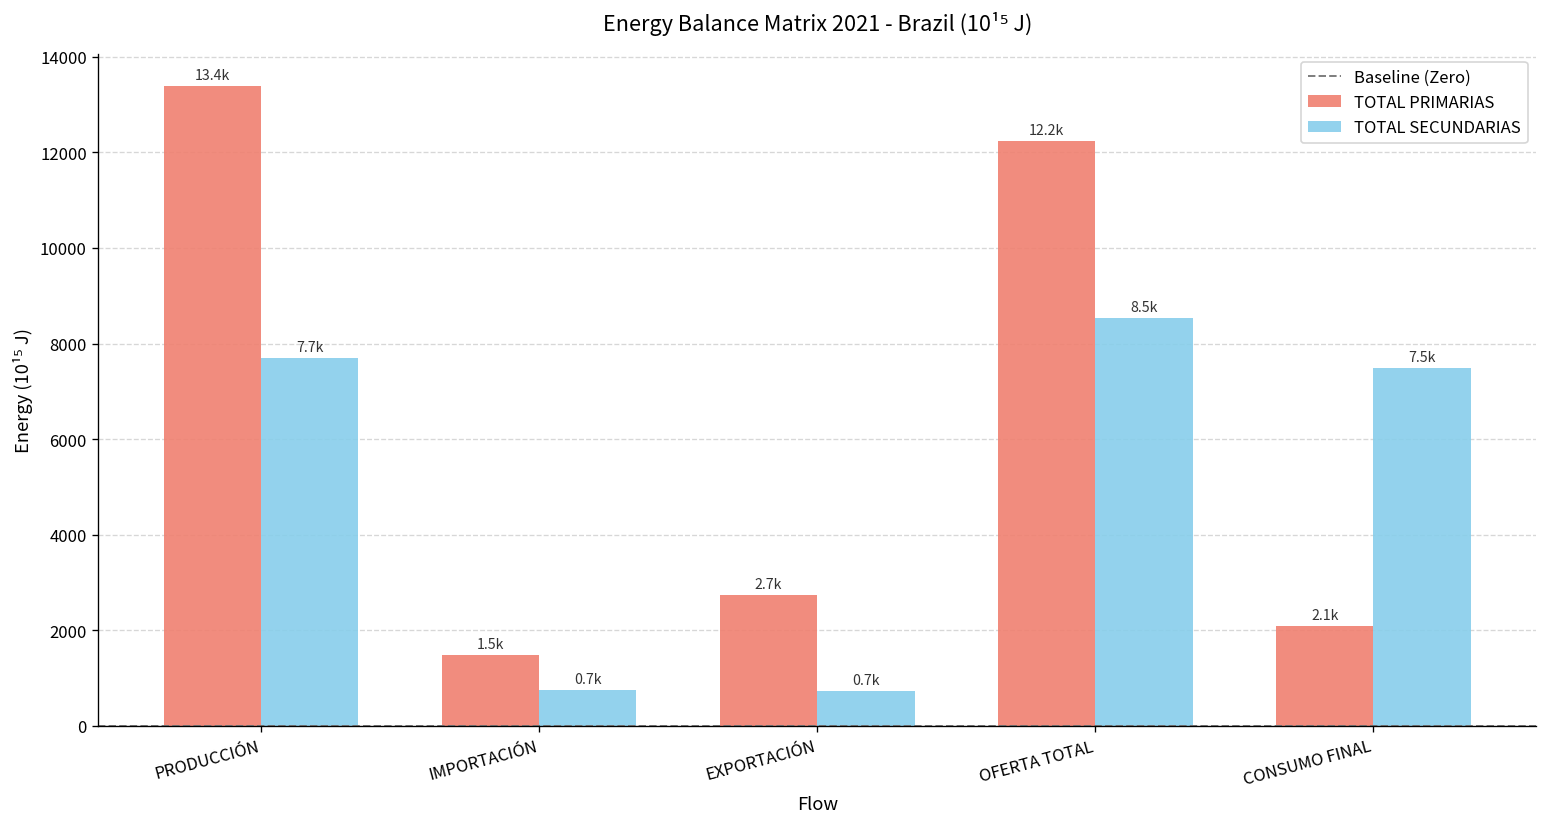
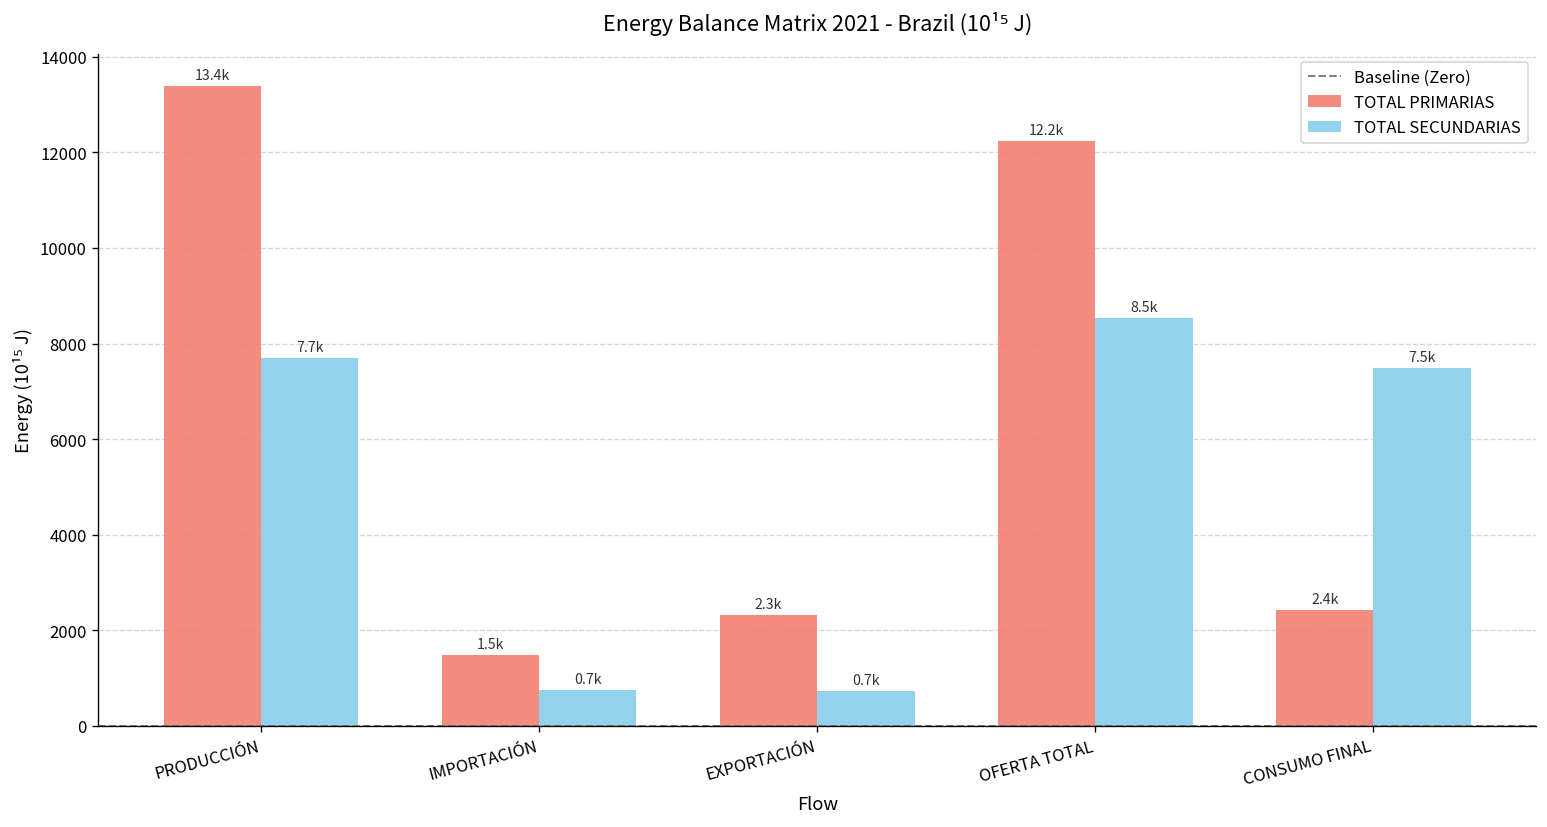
  {
    "TOTAL PRIMARIAS": {
      "PRODUCCIÓN": "13.4k",
      "IMPORTACIÓN": "1.5k",
-     "EXPORTACIÓN": "2.7k",
+     "EXPORTACIÓN": "2.3k",
      "OFERTA TOTAL": "12.2k",
-     "CONSUMO FINAL": "2.1k"
+     "CONSUMO FINAL": "2.4k"
    },
    "TOTAL SECUNDARIAS": {
      "PRODUCCIÓN": "7.7k",
      "IMPORTACIÓN": "0.7k",
      "EXPORTACIÓN": "0.7k",
      "OFERTA TOTAL": "8.5k",
      "CONSUMO FINAL": "7.5k"
    }
  }
